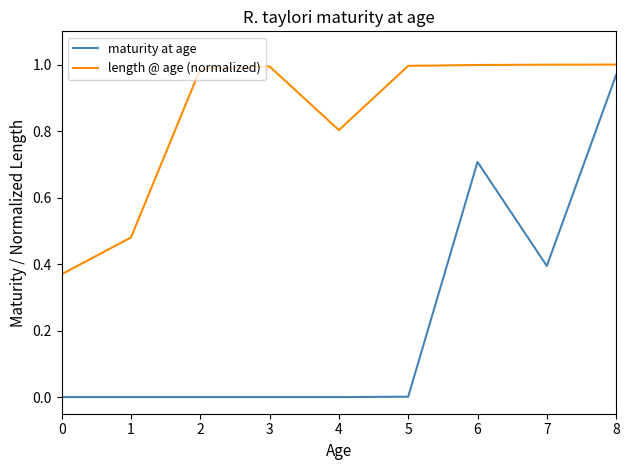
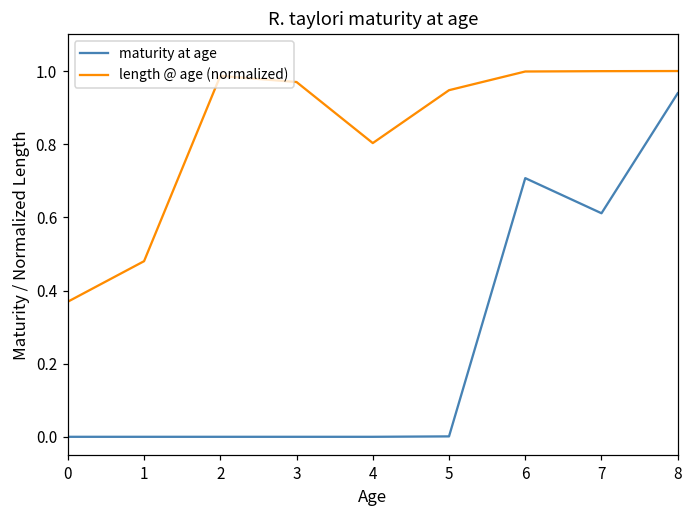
  {
    "maturity at age": {
      "0": 0.00,
      "1": 0.00,
      "2": 0.00,
      "3": 0.00,
      "4": 0.00,
      "5": 0.00,
      "6": 0.71,
-     "7": 0.39,
-     "8": 0.97
+     "7": 0.61,
+     "8": 0.94
    },
    "length @ age (normalized)": {
      "0": 0.37,
      "1": 0.48,
-     "3": 0.99,
+     "3": 0.97,
      "4": 0.80,
-     "5": 1.00,
+     "5": 0.95,
      "6": 1.00,
      "7": 1.00,
      "8": 1.00
    }
  }
